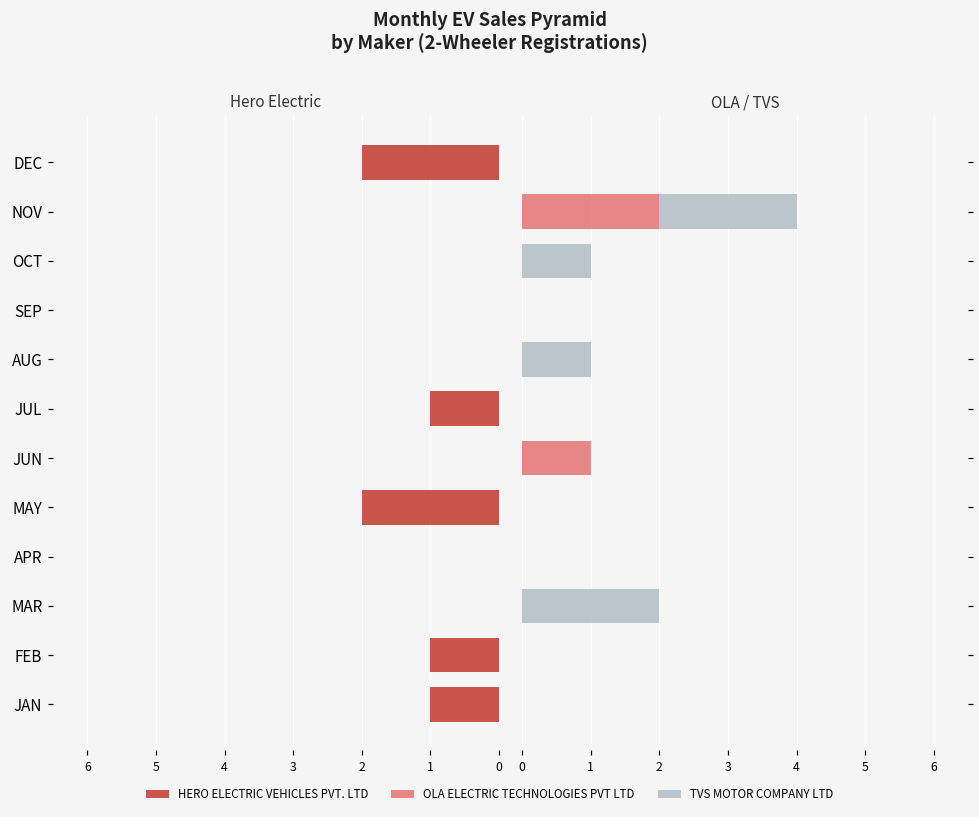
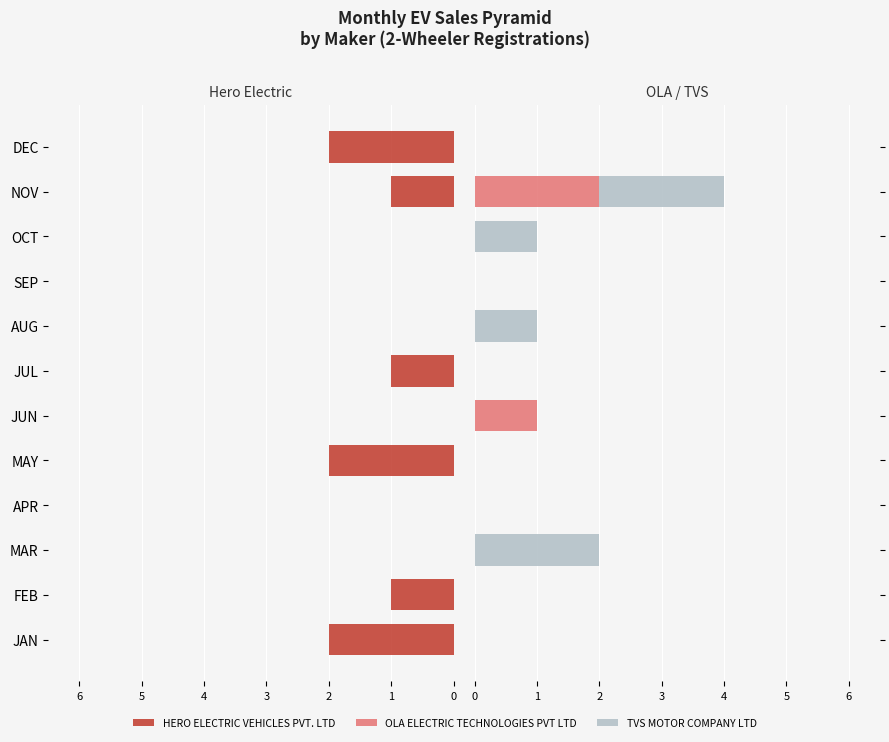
  {
    "Hero Electric": {
      "DEC": 2,
-     "NOV": 0,
+     "NOV": 1,
      "OCT": 0,
      "SEP": 0,
      "AUG": 0,
      "JUL": 1,
      "JUN": 0,
      "MAY": 2,
      "APR": 0,
      "MAR": 0,
      "FEB": 1,
-     "JAN": 1
+     "JAN": 2
    }
  }
